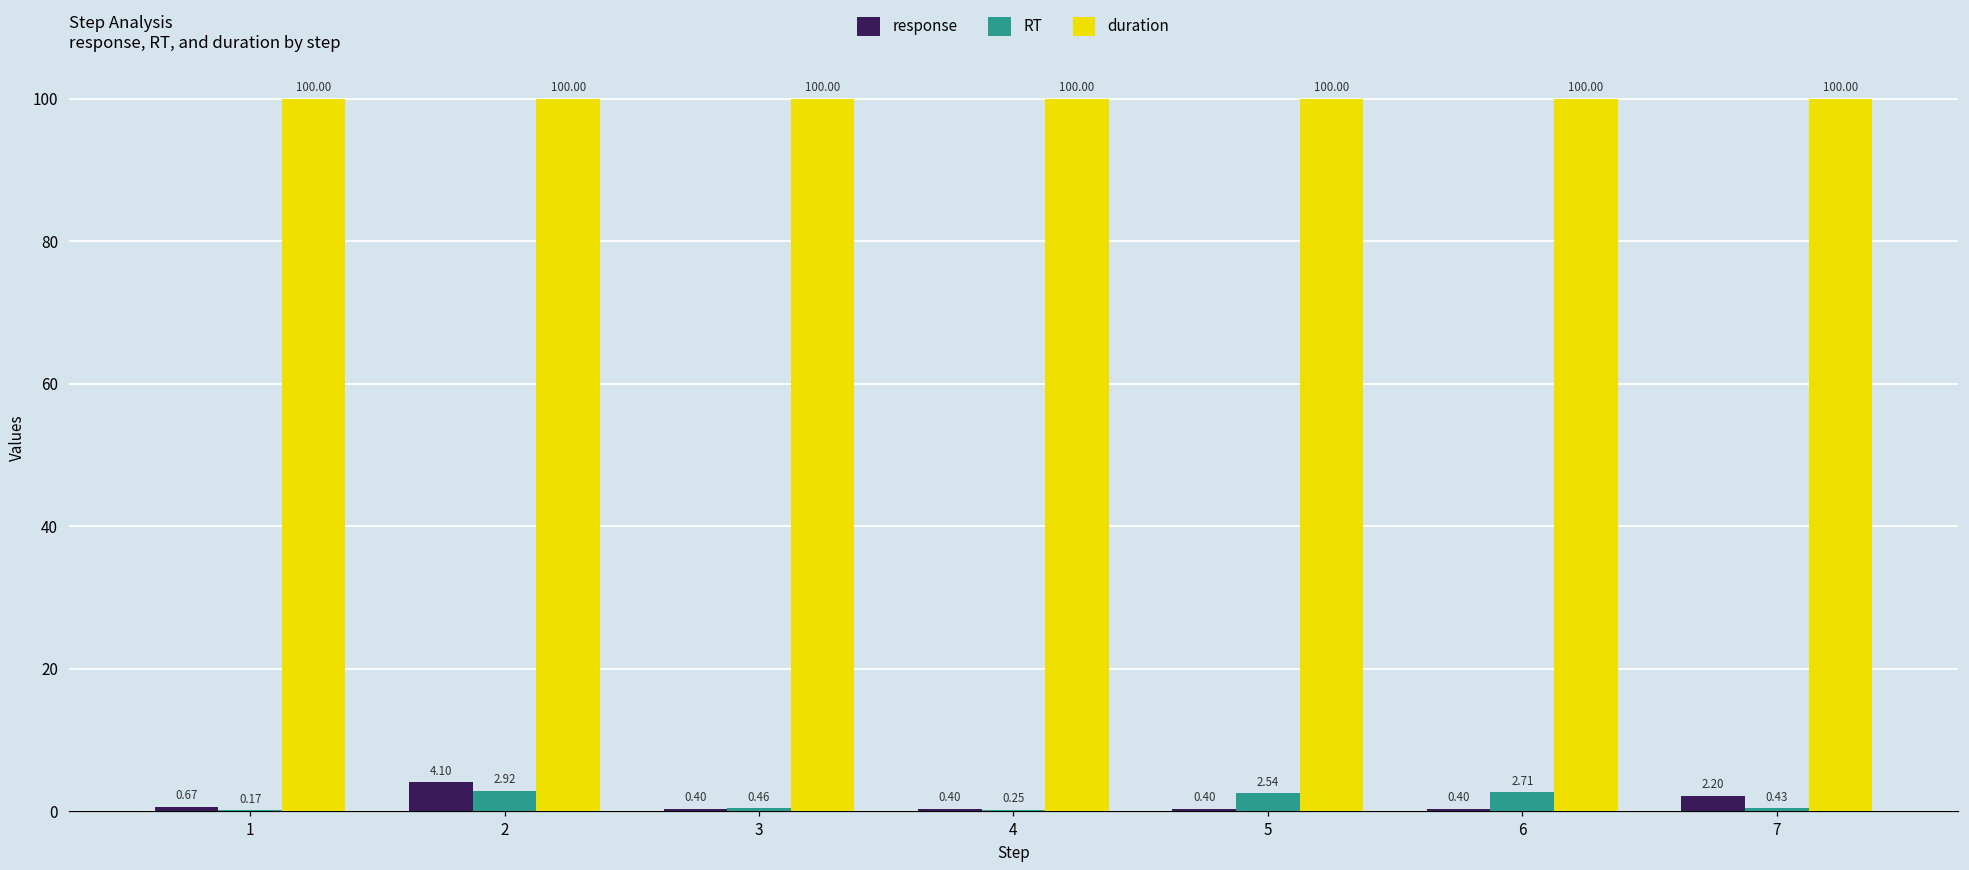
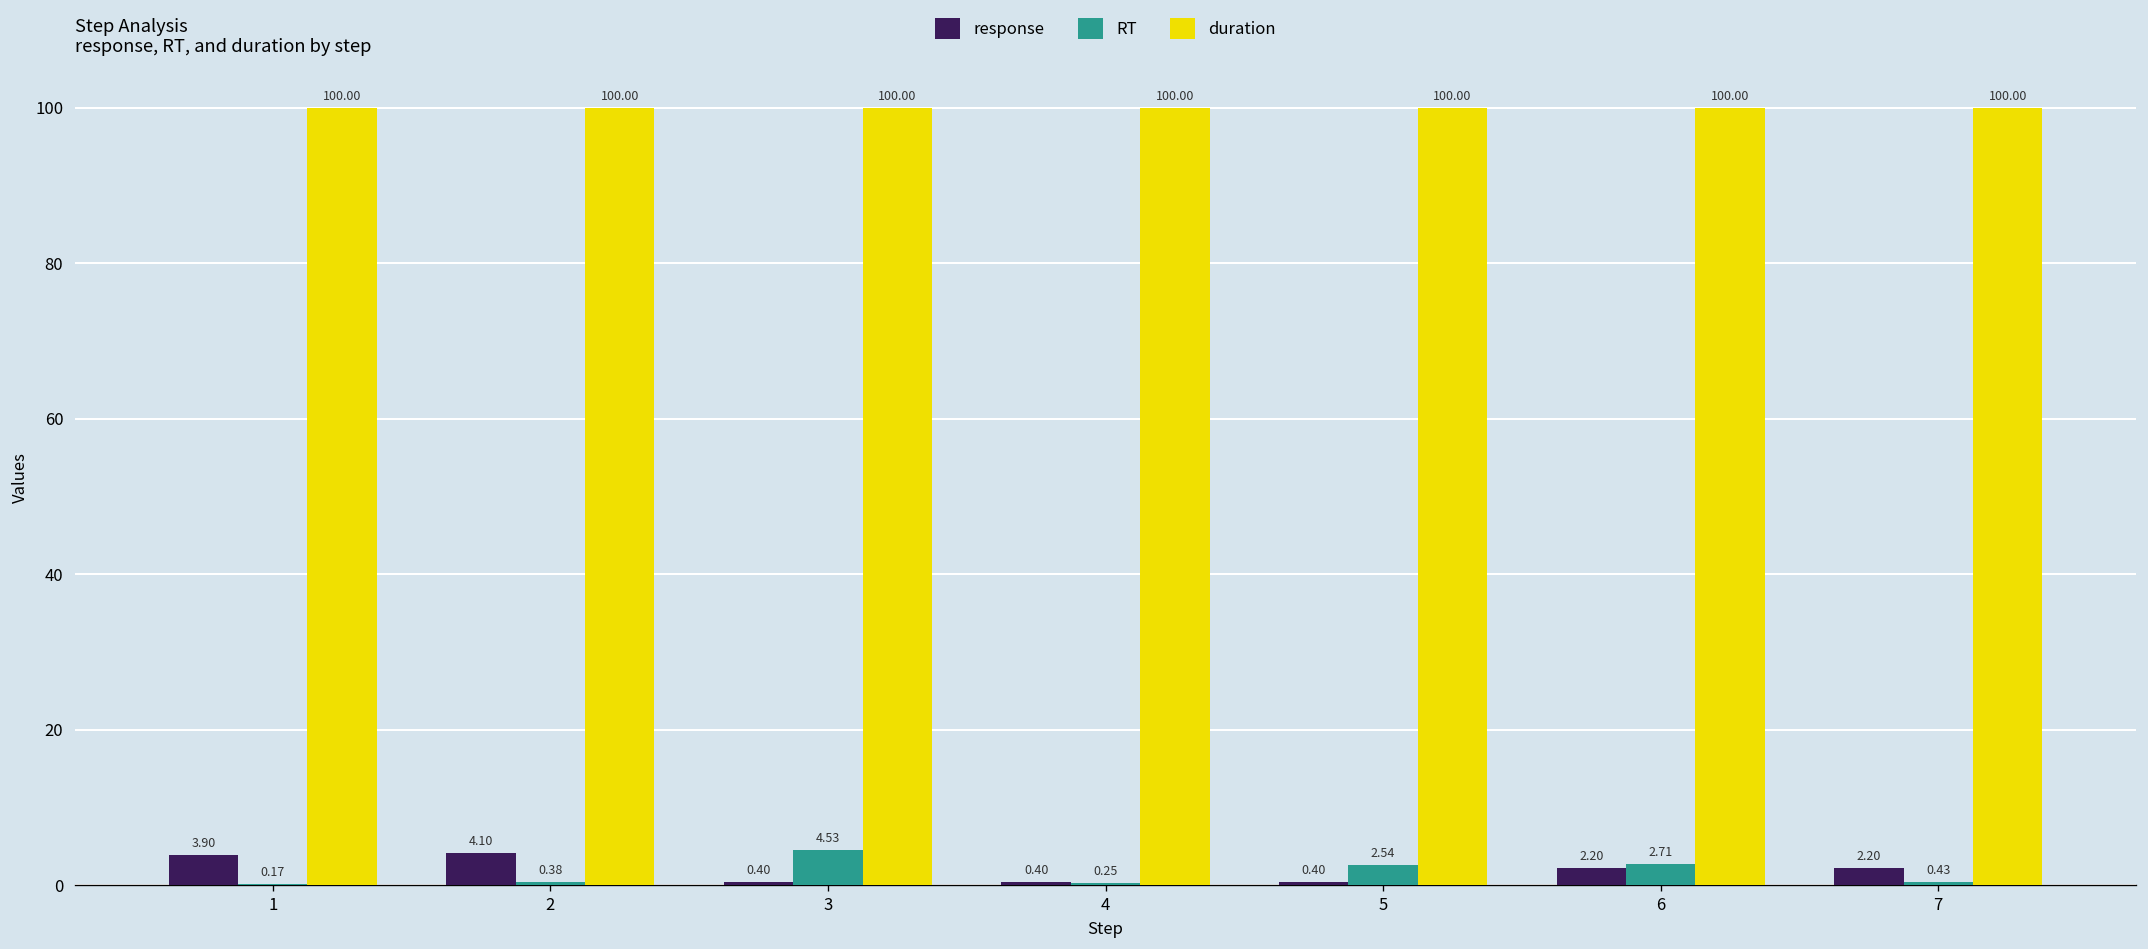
  {
    "response": {
-     "1": 0.67,
+     "1": 3.90,
      "2": 4.10,
      "3": 0.40,
      "4": 0.40,
      "5": 0.40,
-     "6": 0.40,
+     "6": 2.20,
      "7": 2.20
    },
    "RT": {
      "1": 0.17,
-     "2": 2.92,
-     "3": 0.46,
+     "2": 0.38,
+     "3": 4.53,
      "4": 0.25,
      "5": 2.54,
      "6": 2.71,
      "7": 0.43
    },
    "duration": {
      "1": 100.00,
      "2": 100.00,
      "3": 100.00,
      "4": 100.00,
      "5": 100.00,
      "6": 100.00,
      "7": 100.00
    }
  }
